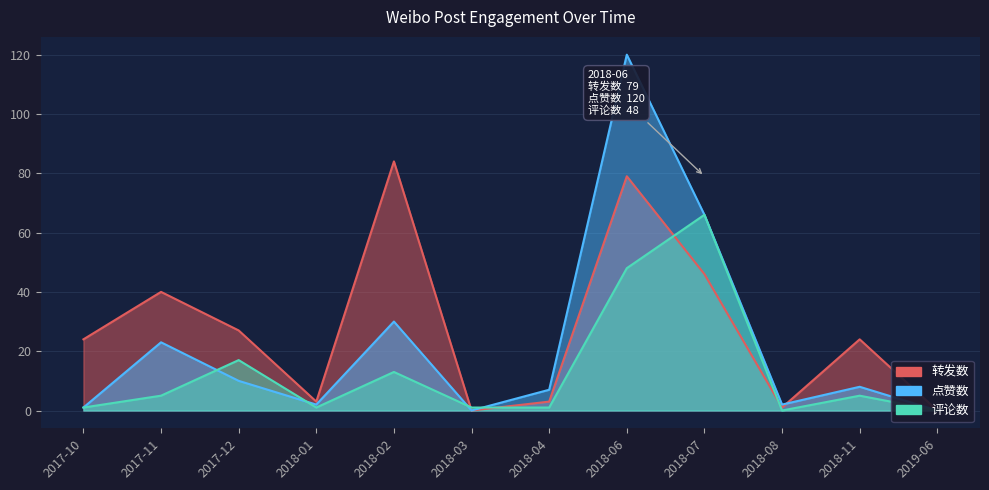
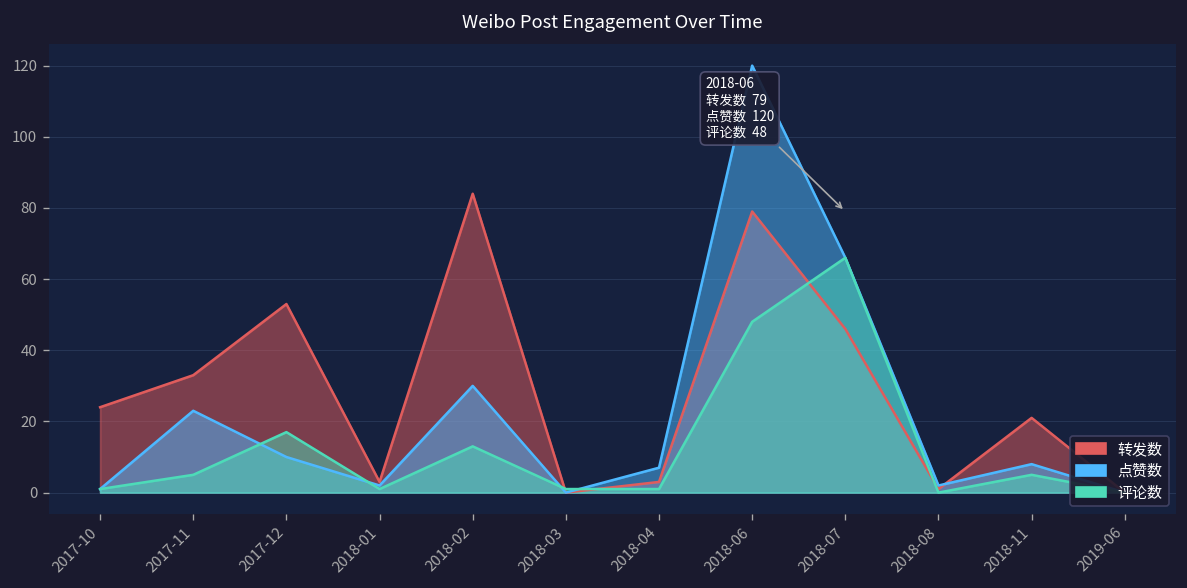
  {
    "转发数": {
      "2017-10": 24,
-     "2017-11": 40,
-     "2017-12": 27,
+     "2017-11": 33,
+     "2017-12": 53,
      "2018-01": 3,
      "2018-02": 84,
      "2018-04": 3,
      "2018-07": 46,
      "2018-08": 1,
-     "2018-11": 24
+     "2018-11": 21
    }
  }
